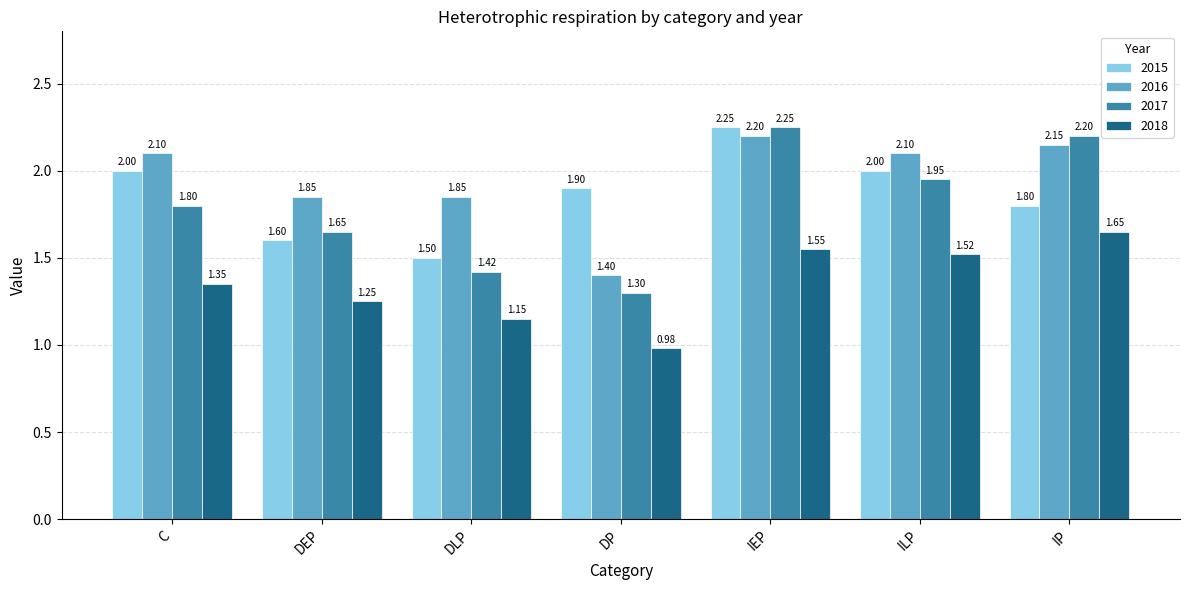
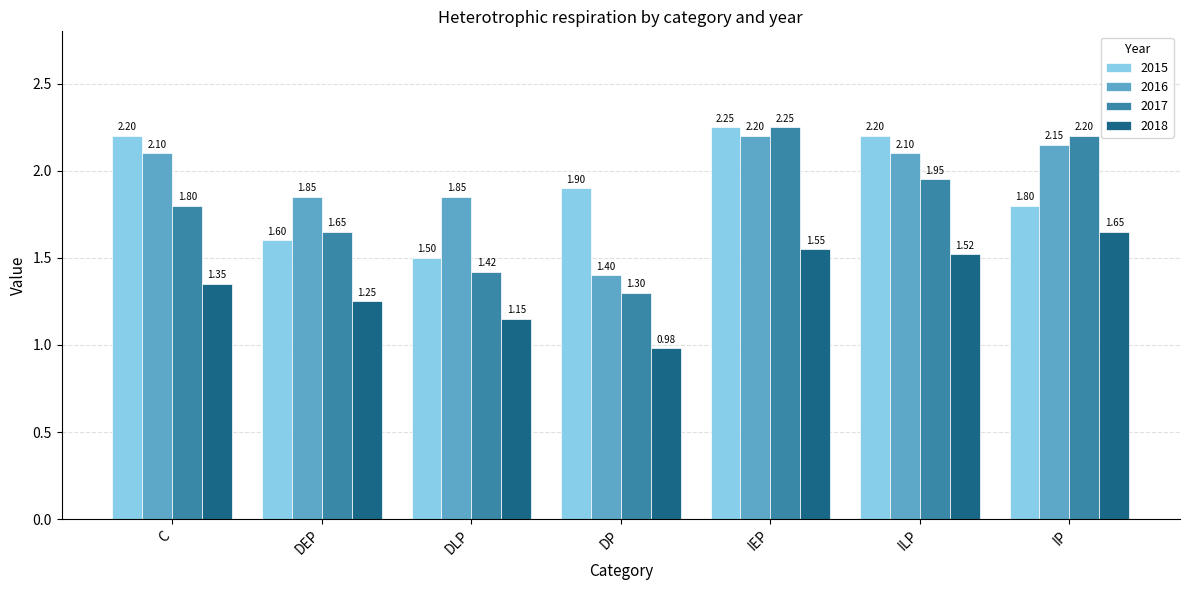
  {
    "2015": {
-     "C": 2.00,
+     "C": 2.20,
      "DEP": 1.60,
      "DLP": 1.50,
      "DP": 1.90,
      "IEP": 2.25,
-     "ILP": 2.00,
+     "ILP": 2.20,
      "IP": 1.80
    }
  }
